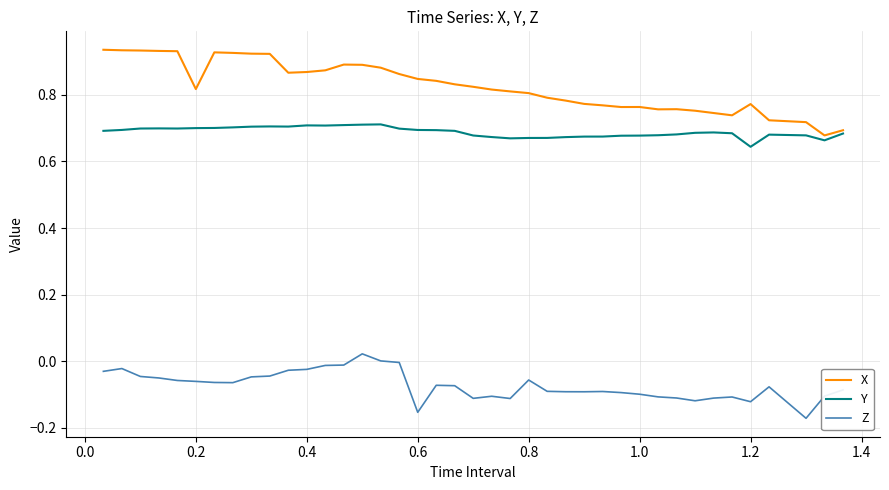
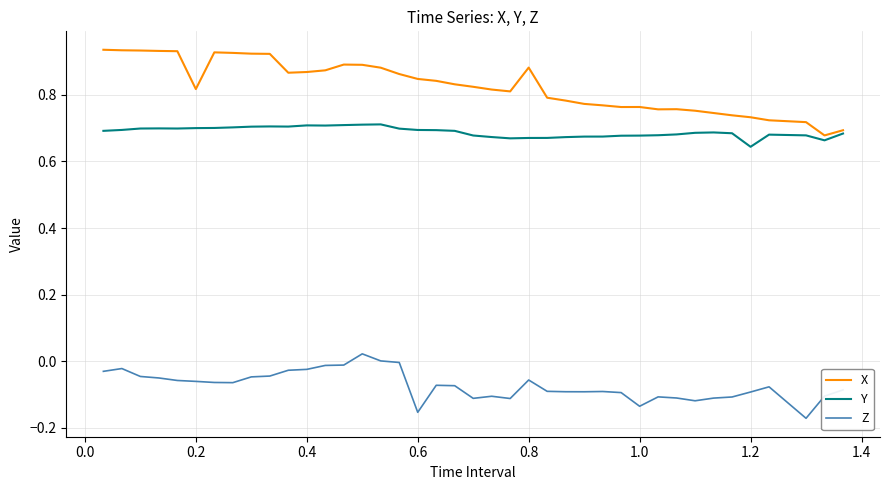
  {
    "X": {
      "0.2": 0.82,
      "0.4": 0.87,
      "0.6": 0.85,
-     "0.8": 0.81,
+     "0.8": 0.88,
      "1.0": 0.76,
-     "1.2": 0.77
+     "1.2": 0.73
    },
    "Y": {
      "0.2": 0.70,
      "0.4": 0.71,
      "0.6": 0.69,
      "0.8": 0.67,
      "1.0": 0.68,
      "1.2": 0.64
    },
    "Z": {
      "0.2": -0.06,
      "0.4": -0.02,
      "0.6": -0.15,
      "0.8": -0.06,
-     "1.0": -0.10,
-     "1.2": -0.12
+     "1.0": -0.14,
+     "1.2": -0.09
    }
  }
